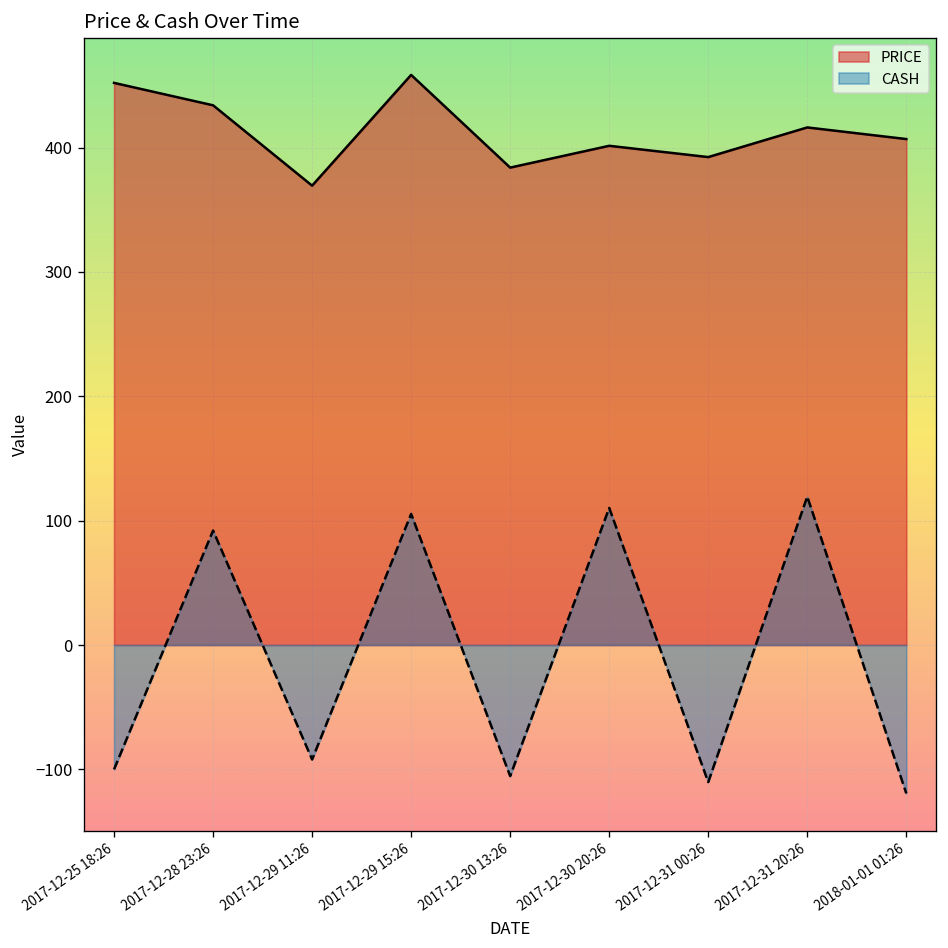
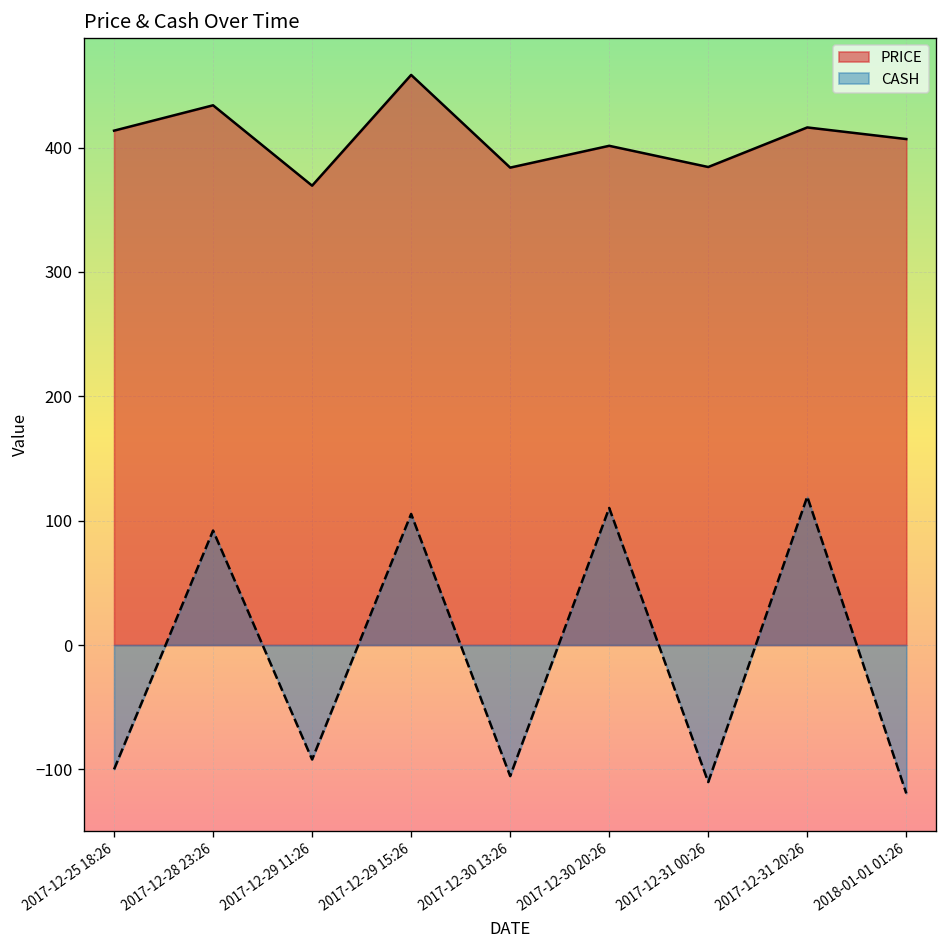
  {
    "PRICE": {
-     "2017-12-25 18:26": 452,
+     "2017-12-25 18:26": 414,
      "2017-12-28 23:26": 434,
      "2017-12-29 11:26": 369,
      "2017-12-29 15:26": 458,
      "2017-12-30 13:26": 384,
      "2017-12-30 20:26": 401,
-     "2017-12-31 00:26": 392,
+     "2017-12-31 00:26": 384,
      "2017-12-31 20:26": 416,
      "2018-01-01 01:26": 407
    }
  }
